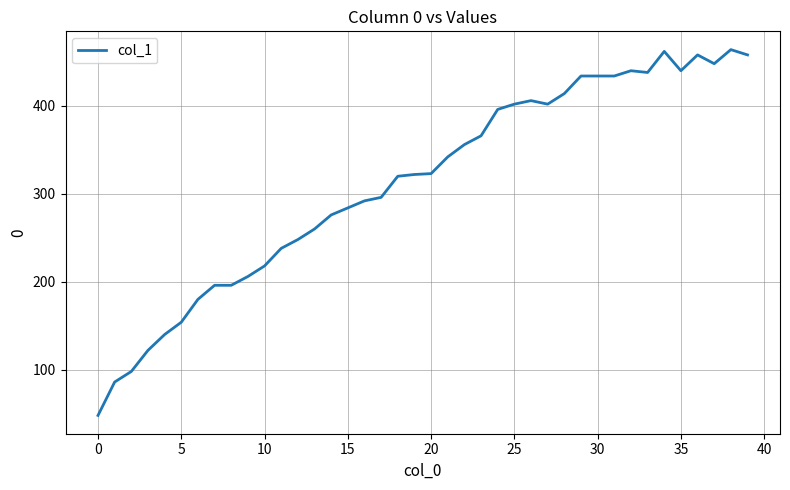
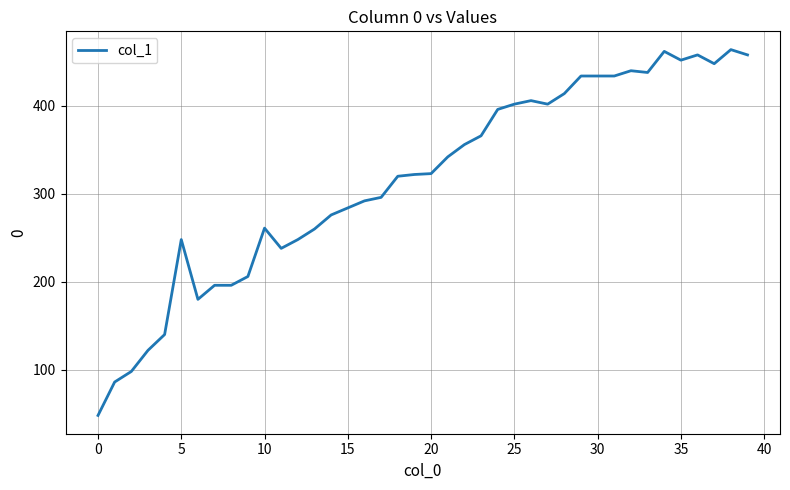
  {
    "0": 50,
-   "5": 150,
-   "10": 220,
+   "5": 250,
+   "10": 260,
    "15": 280,
    "20": 320,
    "25": 400,
    "30": 430,
-   "35": 440
+   "35": 450
  }
